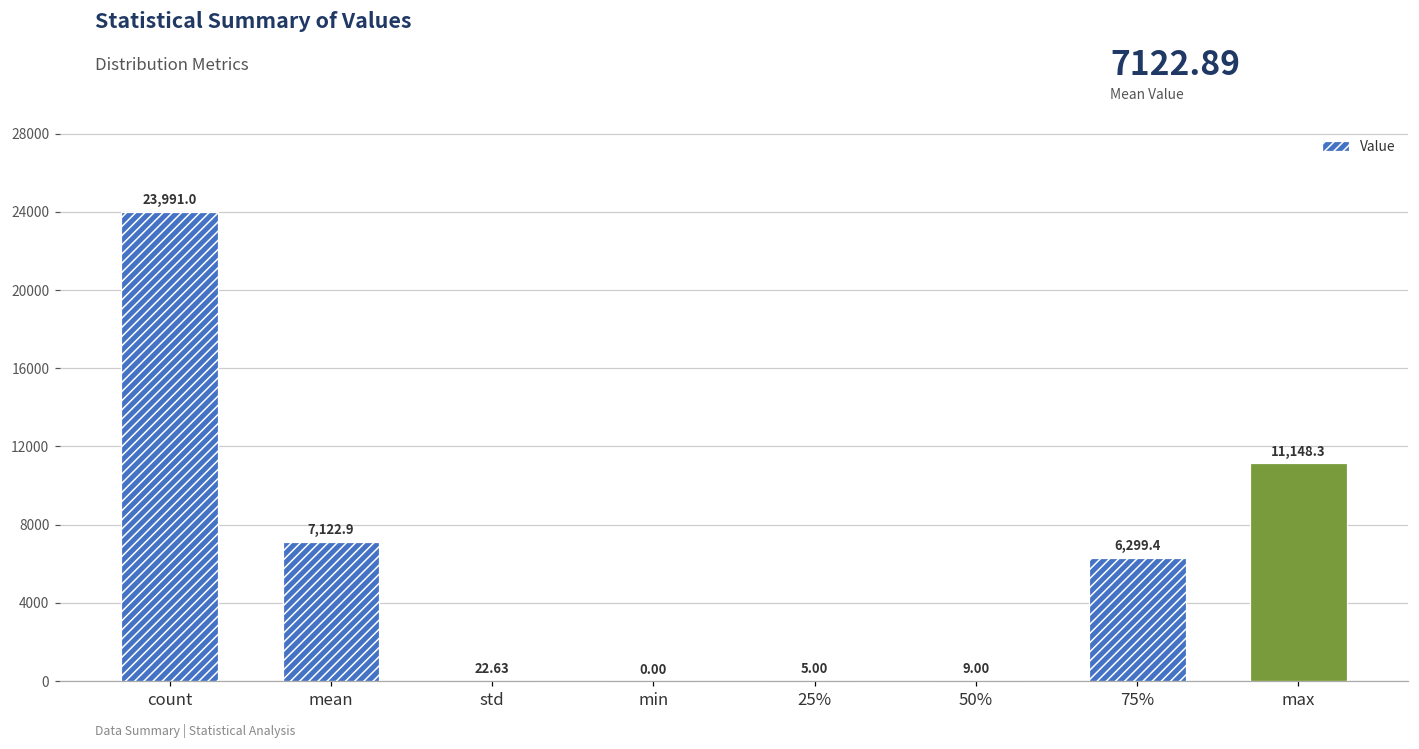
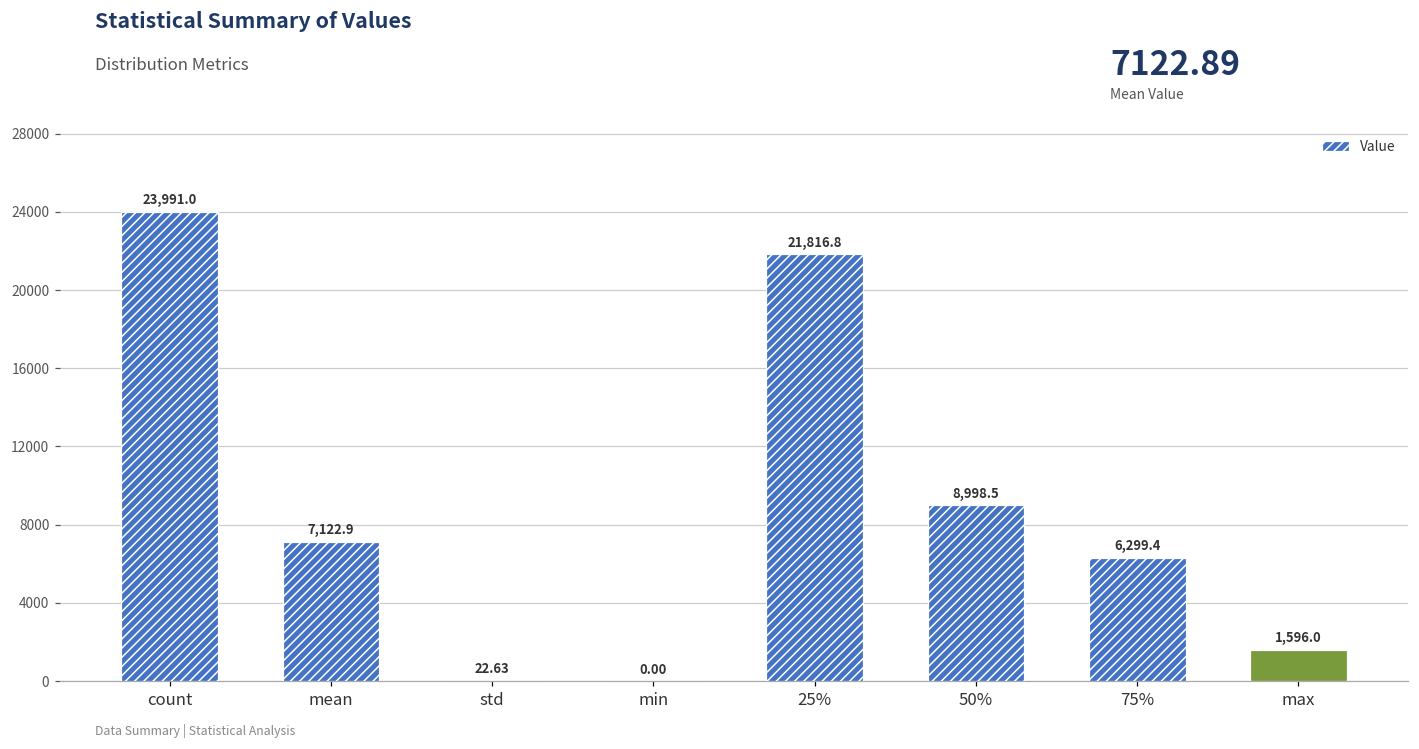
  {
    "count": "23,991.0",
    "mean": "7,122.9",
    "std": "22.63",
    "min": "0.00",
-   "25%": "5.00",
-   "50%": "9.00",
+   "25%": "21,816.8",
+   "50%": "8,998.5",
    "75%": "6,299.4",
-   "max": "11,148.3"
+   "max": "1,596.0"
  }
